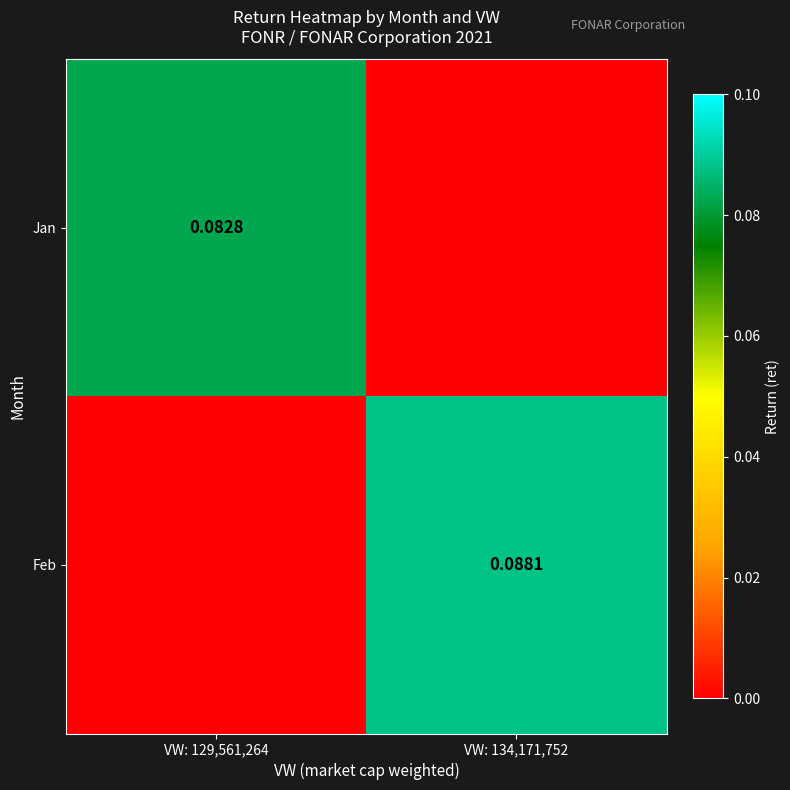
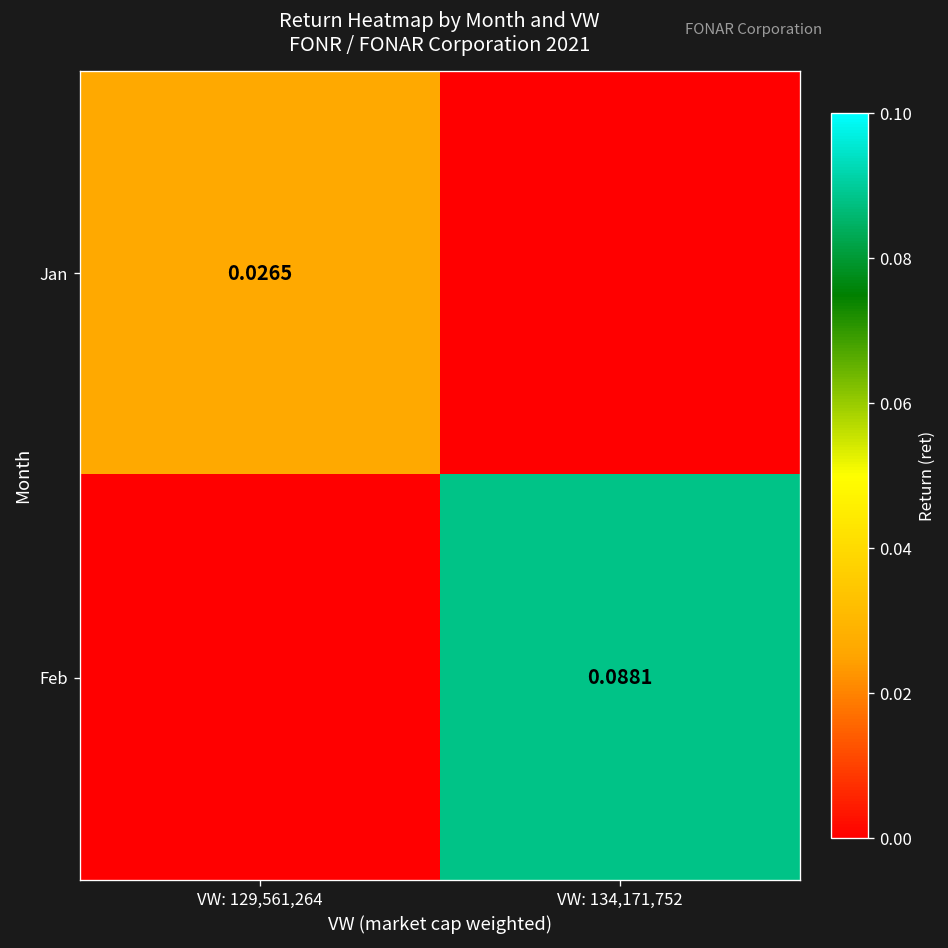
  {
    "Jan": {
-     "VW: 129,561,264": 0.0828
+     "VW: 129,561,264": 0.0265
    },
    "Feb": {
      "VW: 134,171,752": 0.0881
    }
  }
